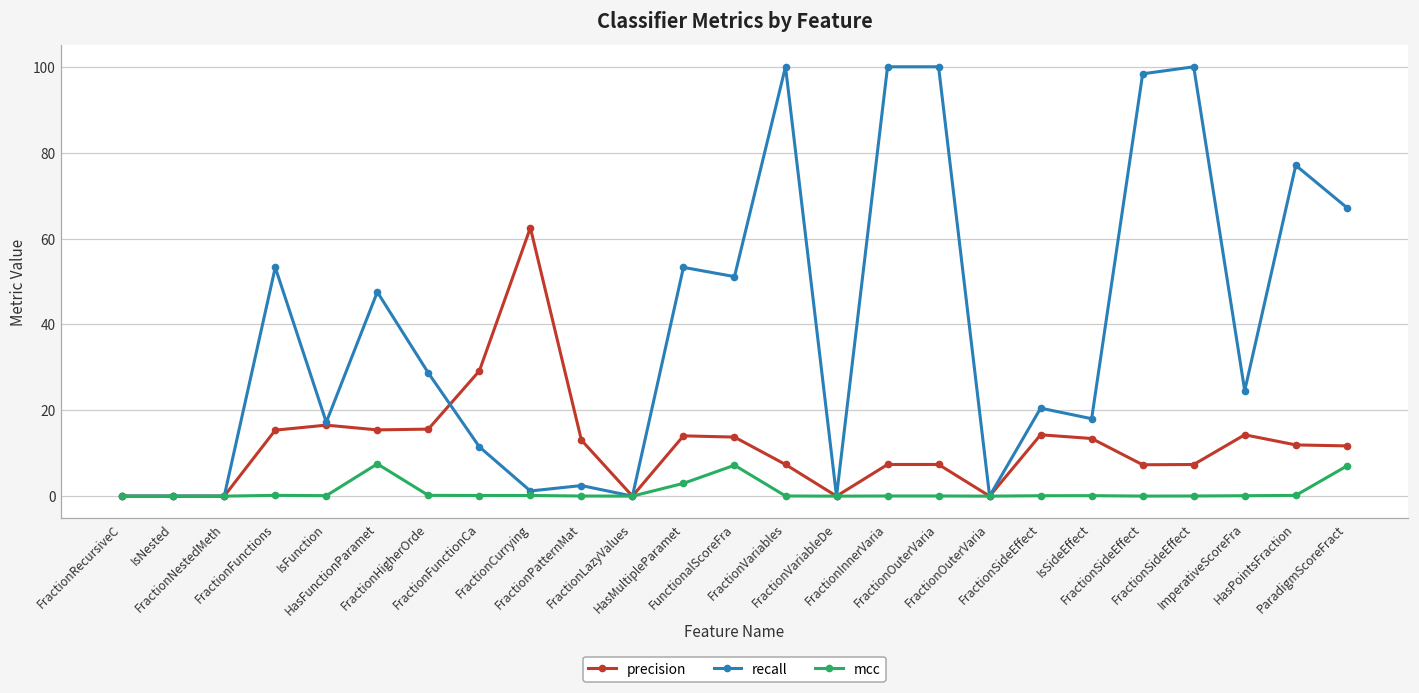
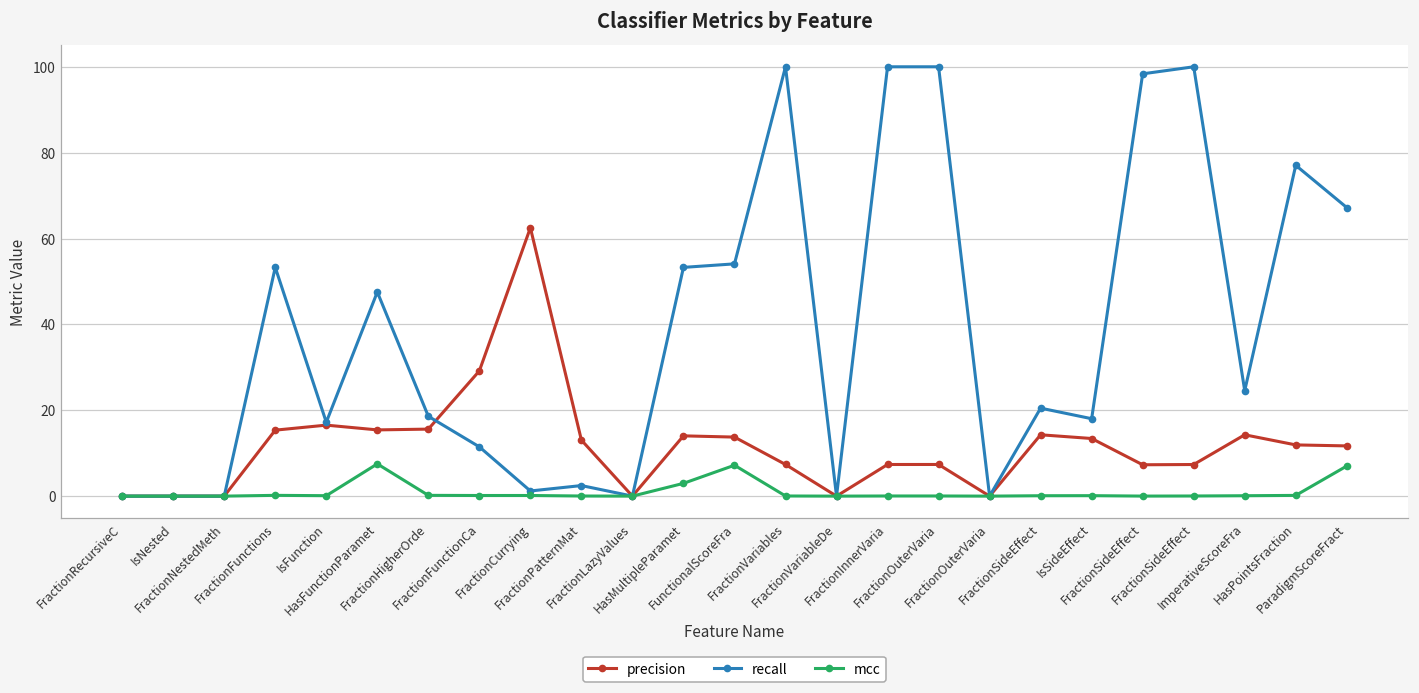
  {
    "precision": {
      "FractionFunctions": 15,
      "IsFunction": 17,
      "HasFunctionParamet": 15,
      "FractionHigherOrde": 16,
      "FractionFunctionCa": 29,
      "FractionCurrying": 63,
      "FractionPatternMat": 13,
      "HasMultipleParamet": 14,
      "FunctionalScoreFra": 14,
      "FractionVariables": 7,
      "FractionInnerVaria": 7,
      "IsSideEffect": 13,
      "ImperativeScoreFra": 14,
      "HasPointsFraction": 12,
      "ParadigmScoreFract": 12
    },
    "recall": {
      "FractionFunctions": 53,
      "IsFunction": 17,
      "HasFunctionParamet": 48,
-     "FractionHigherOrde": 29,
+     "FractionHigherOrde": 19,
      "FractionFunctionCa": 11,
      "FractionCurrying": 1,
      "FractionPatternMat": 2,
      "HasMultipleParamet": 53,
-     "FunctionalScoreFra": 51,
+     "FunctionalScoreFra": 54,
      "FractionVariables": 100,
      "FractionInnerVaria": 100,
      "IsSideEffect": 18,
      "ImperativeScoreFra": 25,
      "HasPointsFraction": 77,
      "ParadigmScoreFract": 67
    },
    "mcc": {
      "FractionFunctions": 0,
      "IsFunction": 0,
      "HasFunctionParamet": 8,
      "FractionHigherOrde": 0,
      "FractionFunctionCa": 0,
      "FractionCurrying": 0,
      "FractionPatternMat": 0,
      "HasMultipleParamet": 3,
      "FunctionalScoreFra": 7,
      "FractionVariables": 0,
      "FractionInnerVaria": 0,
      "IsSideEffect": 0,
      "ImperativeScoreFra": 0,
      "HasPointsFraction": 0,
      "ParadigmScoreFract": 7
    }
  }
